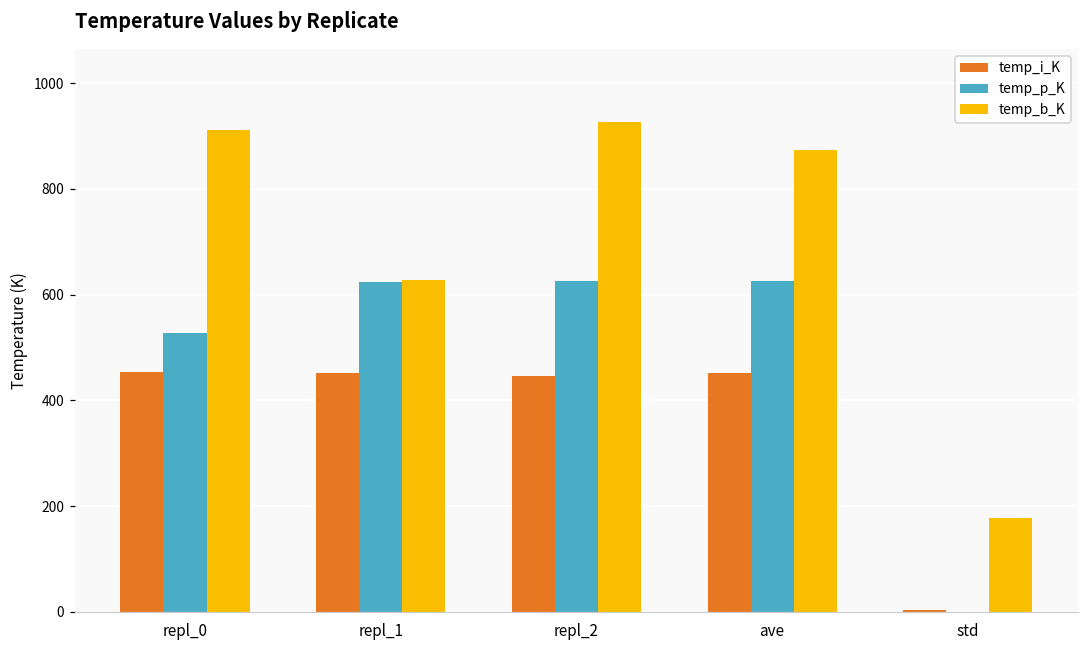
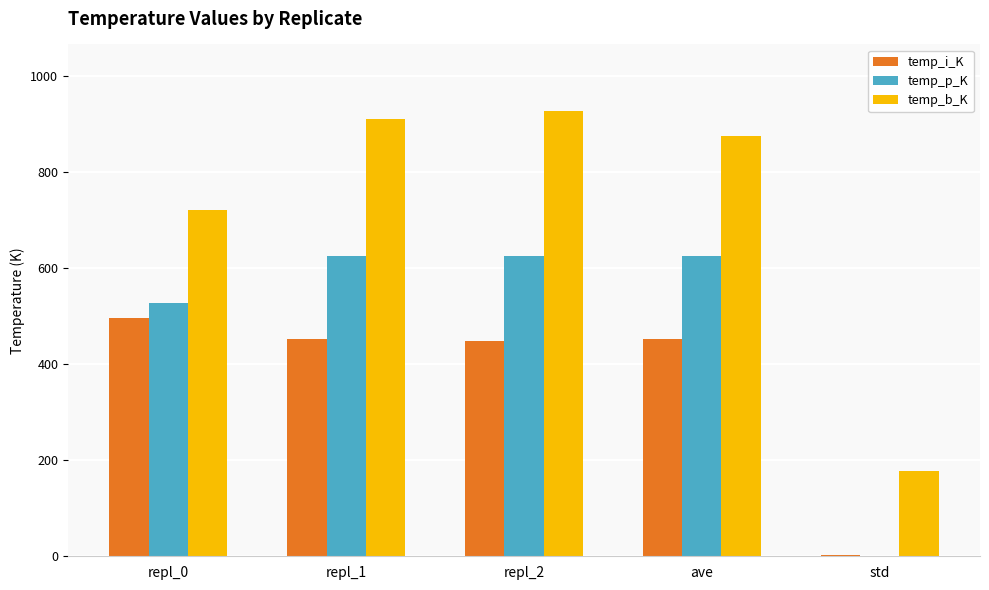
  {
    "temp_i_K": {
-     "repl_0": 450,
+     "repl_0": 500,
      "repl_1": 450,
      "repl_2": 450,
      "ave": 450
    },
    "temp_p_K": {
      "repl_0": 530,
      "repl_1": 620,
      "repl_2": 630,
      "ave": 630
    },
    "temp_b_K": {
-     "repl_0": 910,
-     "repl_1": 630,
+     "repl_0": 720,
+     "repl_1": 910,
      "repl_2": 930,
      "ave": 870,
      "std": 180
    }
  }
